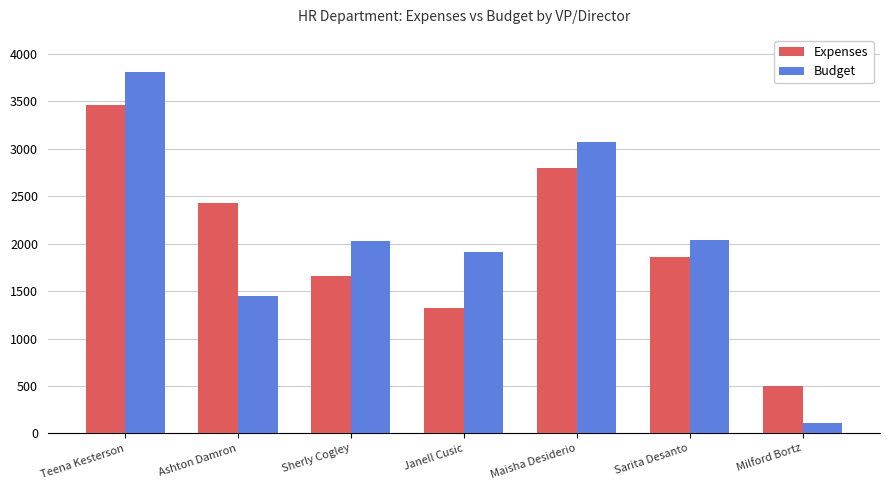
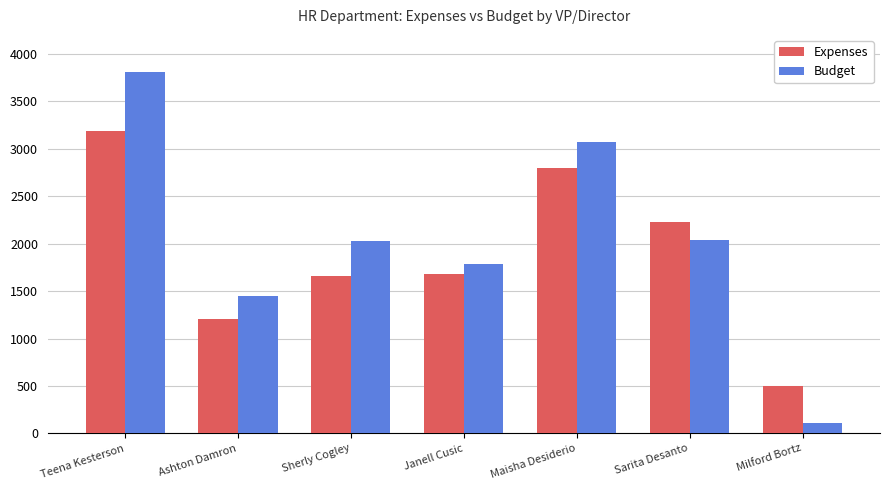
  {
    "Expenses": {
-     "Teena Kesterson": 3500,
-     "Ashton Damron": 2400,
+     "Teena Kesterson": 3200,
+     "Ashton Damron": 1200,
      "Sherly Cogley": 1700,
-     "Janell Cusic": 1300,
+     "Janell Cusic": 1700,
      "Maisha Desiderio": 2800,
-     "Sarita Desanto": 1900,
+     "Sarita Desanto": 2200,
      "Milford Bortz": 500
    },
    "Budget": {
      "Teena Kesterson": 3800,
      "Ashton Damron": 1400,
      "Sherly Cogley": 2000,
-     "Janell Cusic": 1900,
+     "Janell Cusic": 1800,
      "Maisha Desiderio": 3100,
      "Sarita Desanto": 2000,
      "Milford Bortz": 100
    }
  }
